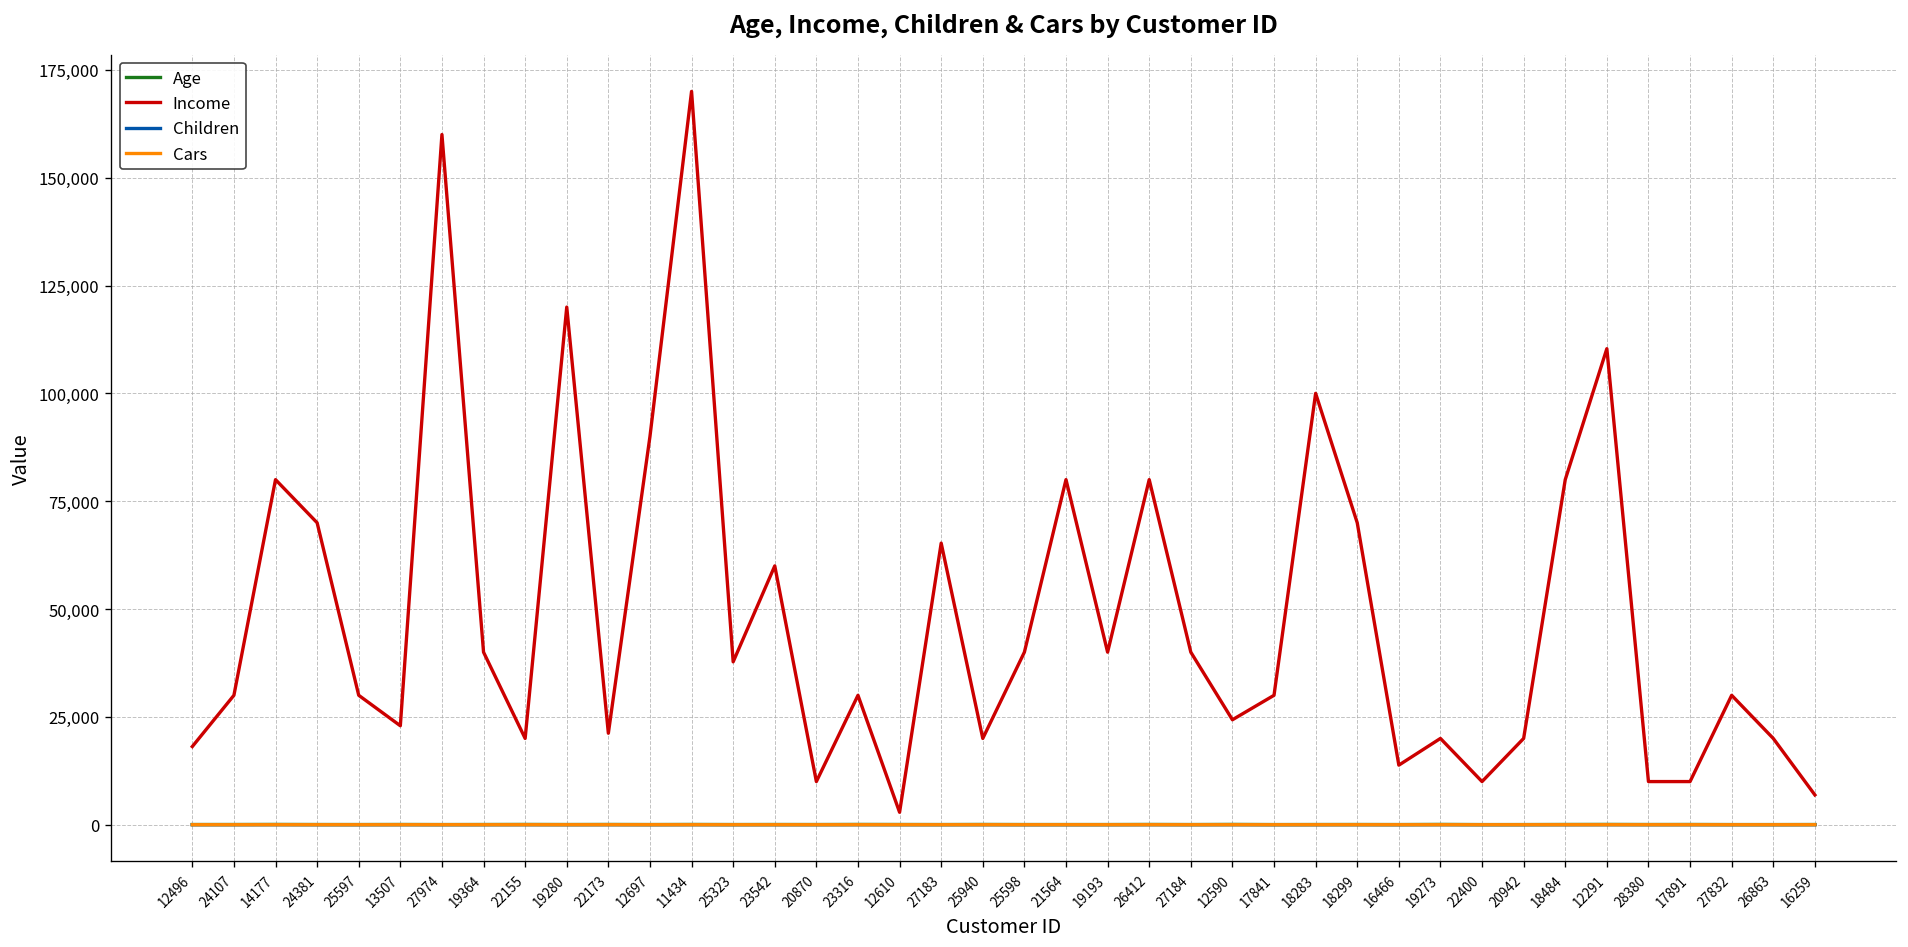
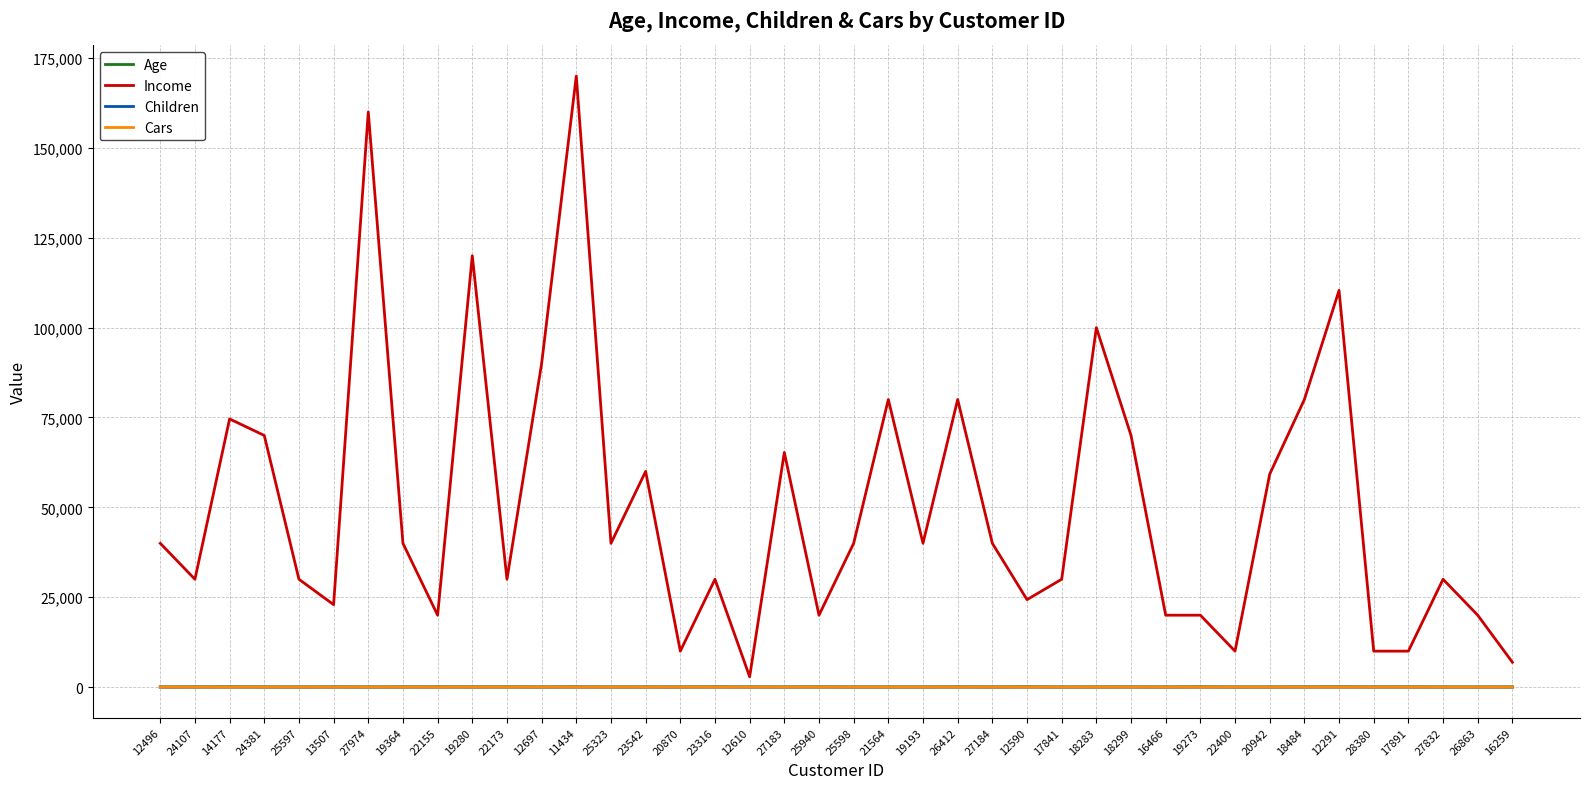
  {
    "Cars": {
      "12496": "0",
      "24107": "0",
      "14177": "0",
      "24381": "0",
      "25597": "0",
      "13507": "0",
      "27974": "0",
      "19364": "0",
      "22155": "0",
      "19280": "0",
      "22173": "0",
      "12697": "0",
      "11434": "0",
      "25323": "0",
      "23542": "0",
      "20870": "0",
      "23316": "0",
      "12610": "0",
      "27183": "0",
      "25940": "0",
      "25598": "0",
      "21564": "0",
      "19193": "0",
      "26412": "0",
      "27184": "0",
      "12590": "0",
      "17841": "0",
      "18283": "0",
      "18299": "0",
      "16466": "0",
      "19273": "0",
      "22400": "0",
      "20942": "0",
      "18484": "0",
      "12291": "0",
      "28380": "0",
      "17891": "0",
      "27832": "0",
      "26863": "0",
      "16259": "0"
    },
    "Income": {
-     "12496": "18,000",
+     "12496": "40,000",
      "24107": "30,000",
-     "14177": "80,000",
+     "14177": "75,000",
      "24381": "70,000",
      "25597": "30,000",
      "13507": "23,000",
      "27974": "160,000",
      "19364": "40,000",
      "22155": "20,000",
      "19280": "120,000",
-     "22173": "21,000",
+     "22173": "30,000",
      "12697": "90,000",
      "11434": "170,000",
-     "25323": "38,000",
+     "25323": "40,000",
      "23542": "60,000",
      "20870": "10,000",
      "23316": "30,000",
      "12610": "3,000",
      "27183": "65,000",
      "25940": "20,000",
      "25598": "40,000",
      "21564": "80,000",
      "19193": "40,000",
      "26412": "80,000",
      "27184": "40,000",
      "12590": "24,000",
      "17841": "30,000",
      "18283": "100,000",
      "18299": "70,000",
-     "16466": "14,000",
+     "16466": "20,000",
      "19273": "20,000",
      "22400": "10,000",
-     "20942": "20,000",
+     "20942": "59,000",
      "18484": "80,000",
      "12291": "110,000",
      "28380": "10,000",
      "17891": "10,000",
      "27832": "30,000",
      "26863": "20,000",
      "16259": "7,000"
    }
  }
